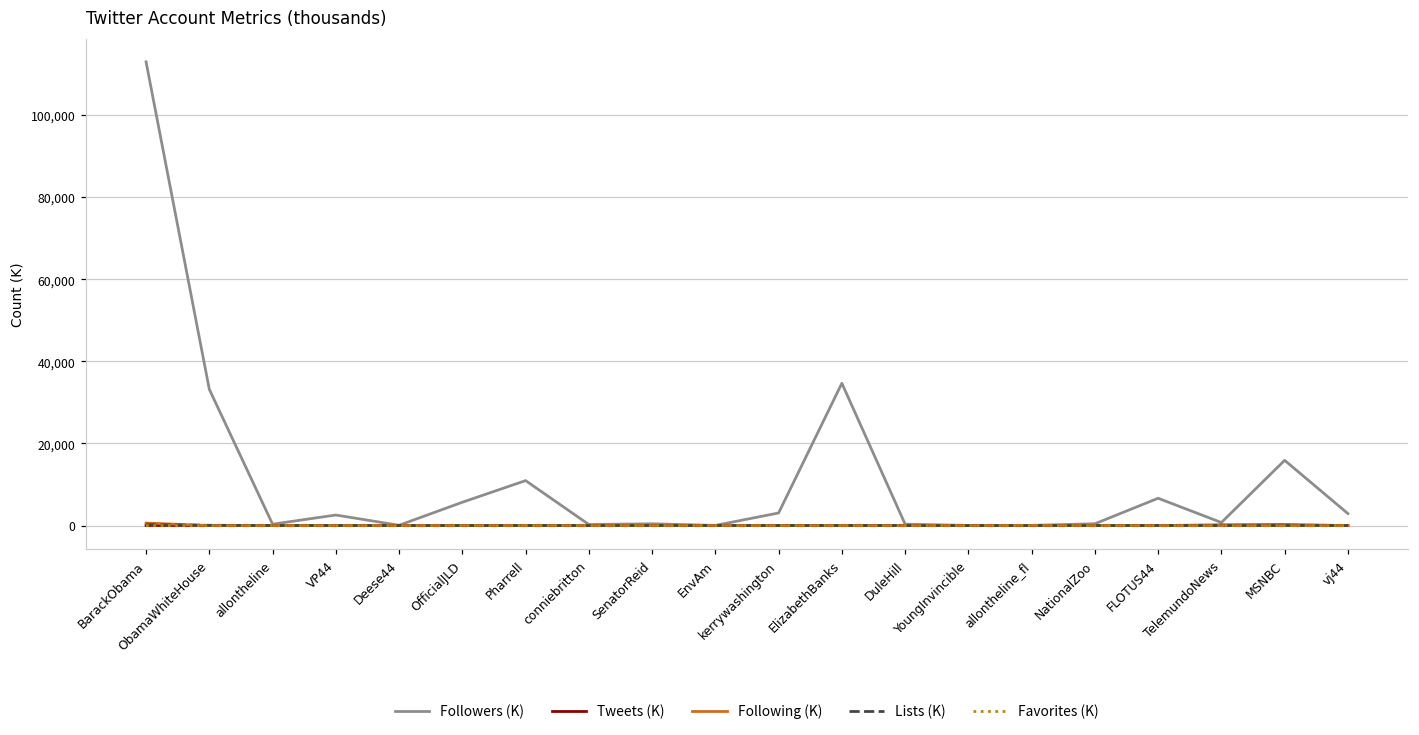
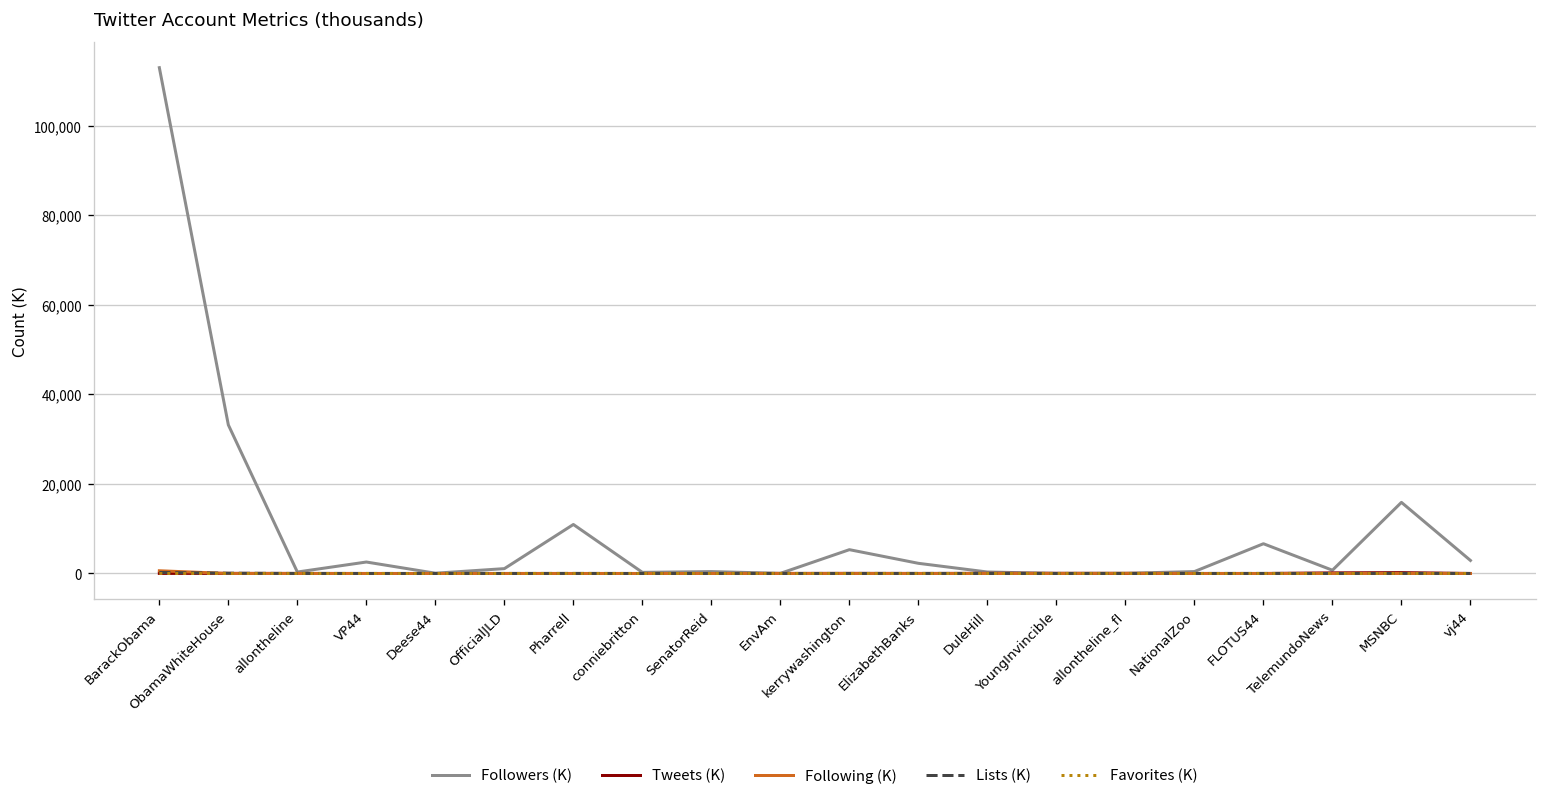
  {
    "Followers (K)": {
      "BarackObama": "113,000",
      "ObamaWhiteHouse": "33,000",
      "VP44": "3,000",
-     "OfficialJLD": "6,000",
+     "OfficialJLD": "1,000",
      "Pharrell": "11,000",
-     "kerrywashington": "3,000",
-     "ElizabethBanks": "35,000",
+     "kerrywashington": "5,000",
+     "ElizabethBanks": "2,000",
      "FLOTUS44": "7,000",
      "MSNBC": "16,000",
      "vj44": "3,000"
    }
  }
